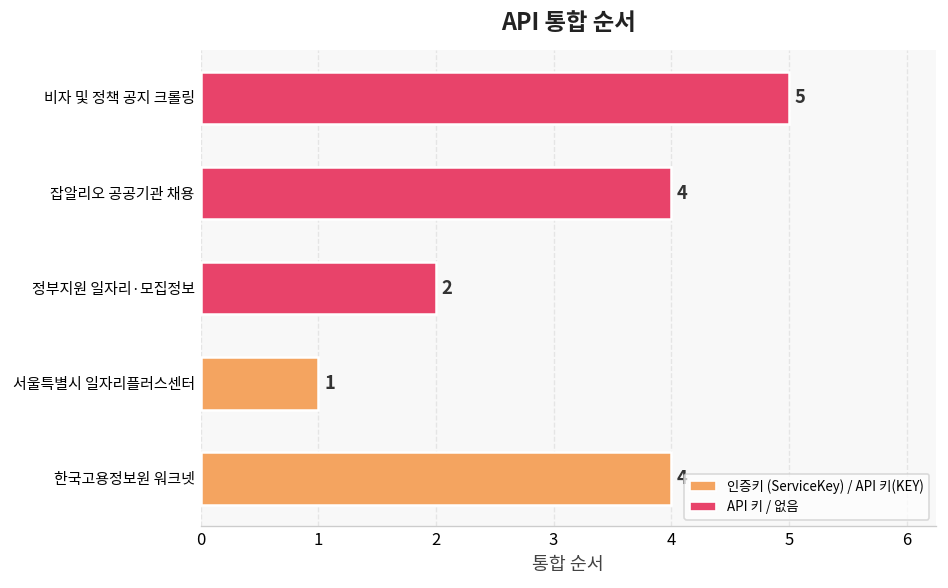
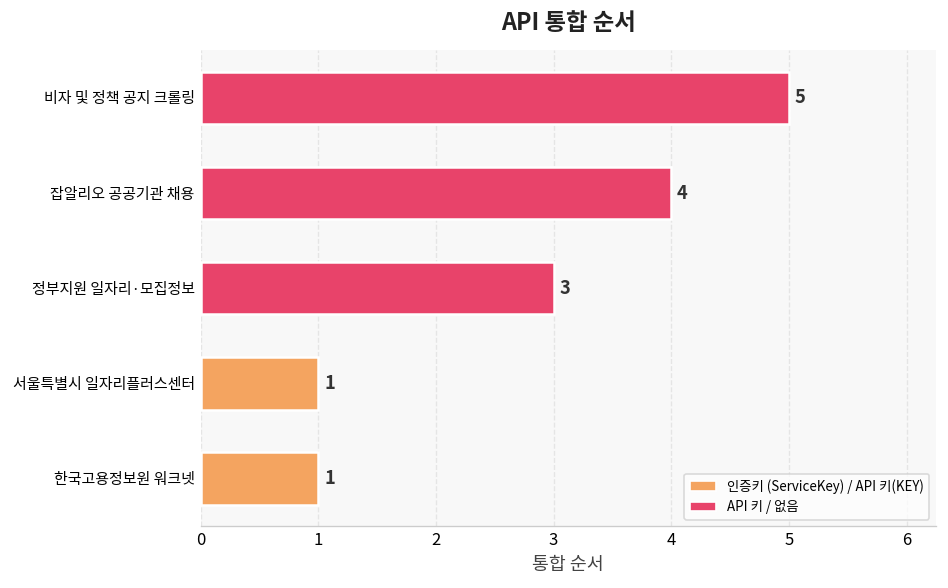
  {
    "비자 및 정책 공지 크롤링": 5,
    "잡알리오 공공기관 채용": 4,
-   "정부지원 일자리·모집정보": 2,
+   "정부지원 일자리·모집정보": 3,
    "서울특별시 일자리플러스센터": 1,
-   "한국고용정보원 워크넷": 4
+   "한국고용정보원 워크넷": 1
  }
